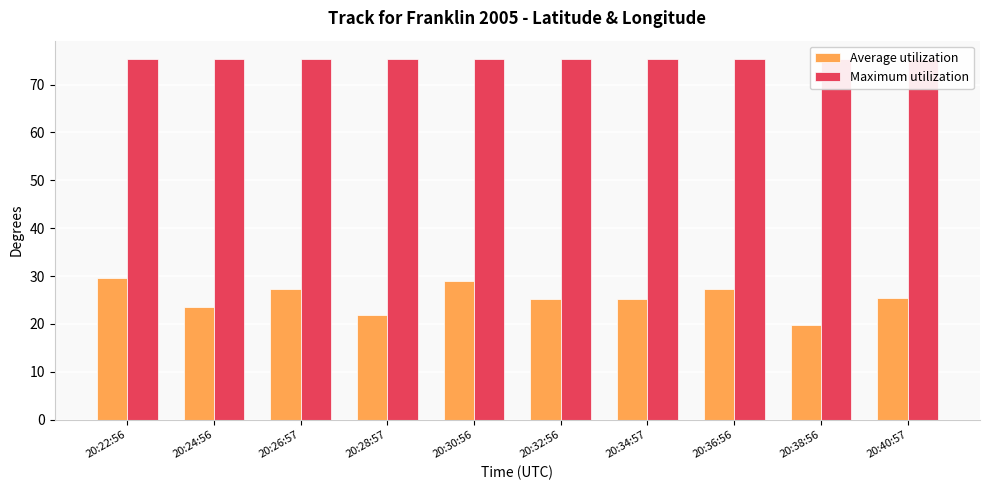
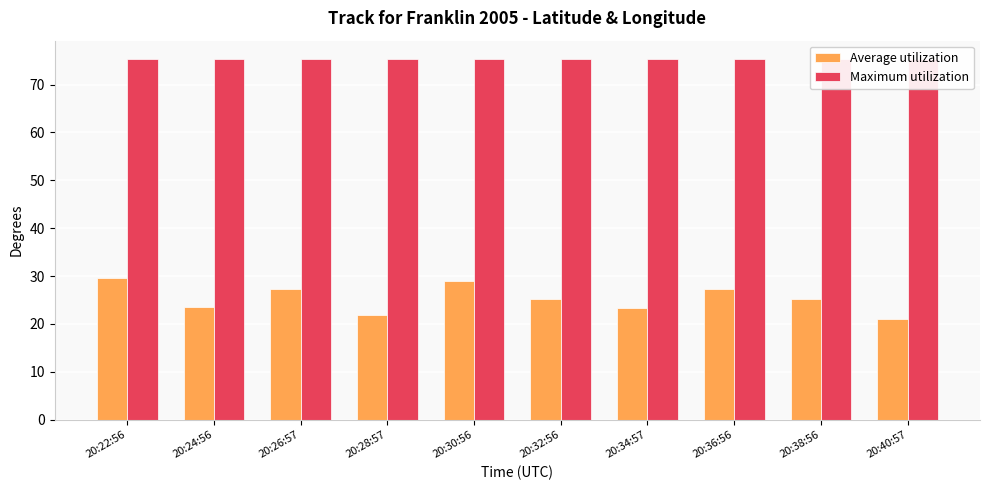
  {
    "Average utilization": {
      "20:22:56": 30,
      "20:24:56": 24,
      "20:26:57": 27,
      "20:28:57": 22,
      "20:30:56": 29,
      "20:32:56": 25,
-     "20:34:57": 25,
+     "20:34:57": 23,
      "20:36:56": 27,
-     "20:38:56": 20,
-     "20:40:57": 25
+     "20:38:56": 25,
+     "20:40:57": 21
    },
    "Maximum utilization": {
      "20:22:56": 75,
      "20:24:56": 75,
      "20:26:57": 75,
      "20:28:57": 75,
      "20:30:56": 75,
      "20:32:56": 75,
      "20:34:57": 75,
      "20:36:56": 75
    }
  }
